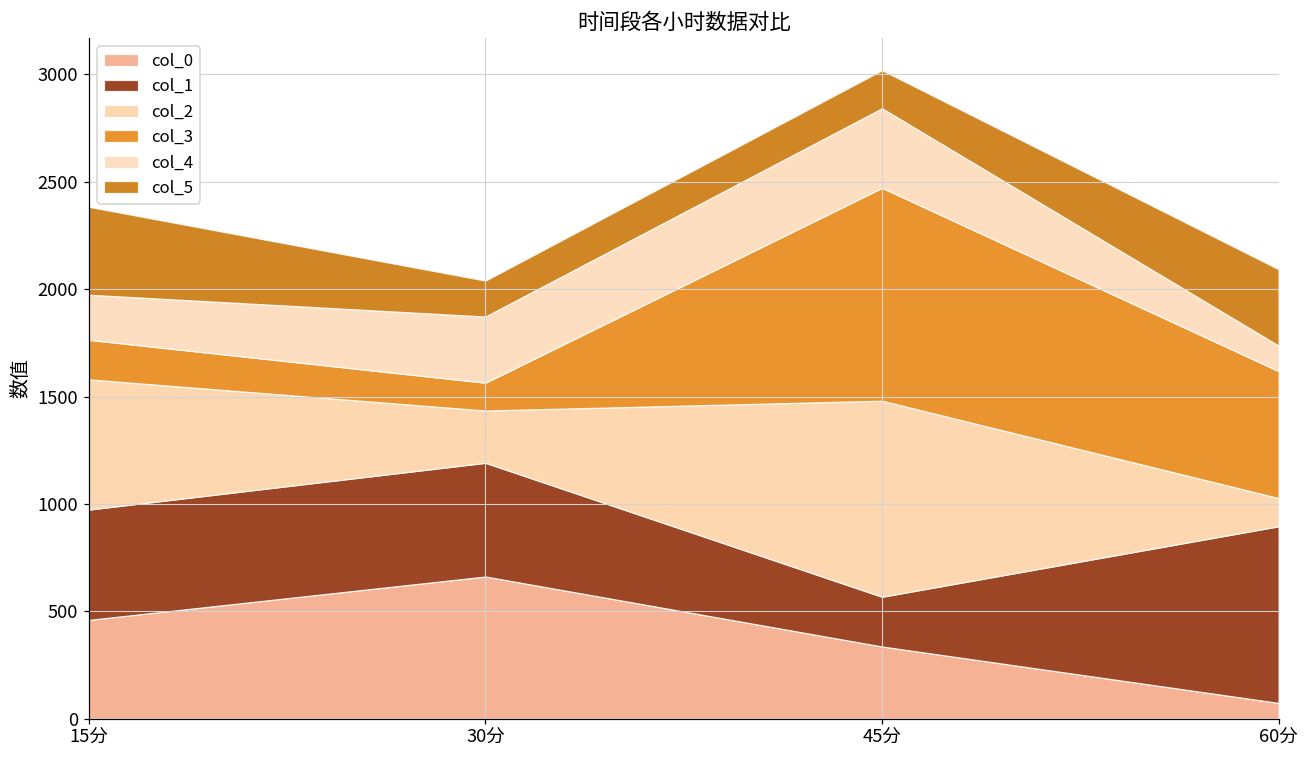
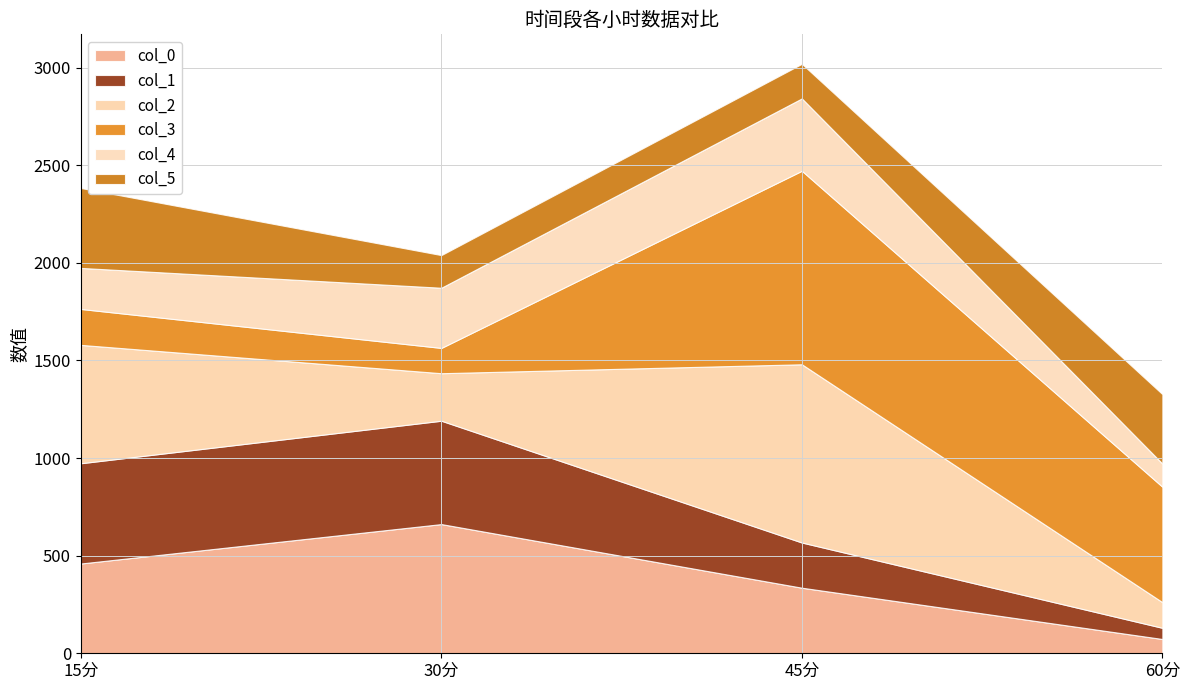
  {
    "col_1": {
      "15分": 510,
      "30分": 530,
      "45分": 230,
-     "60分": 820
+     "60分": 60
    }
  }
